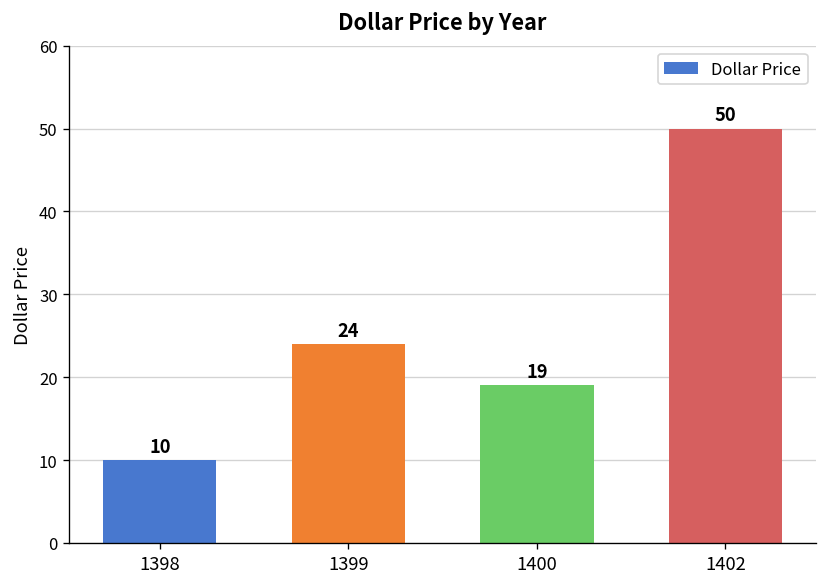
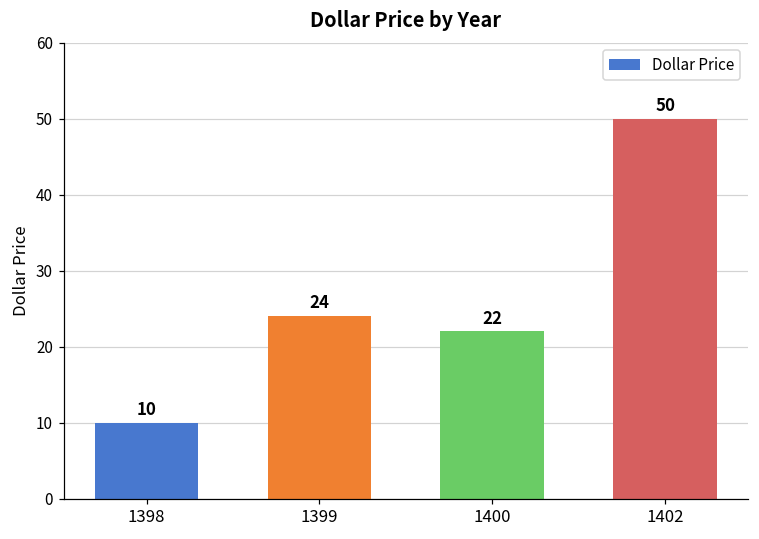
  {
    "1398": 10,
    "1399": 24,
-   "1400": 19,
+   "1400": 22,
    "1402": 50
  }
